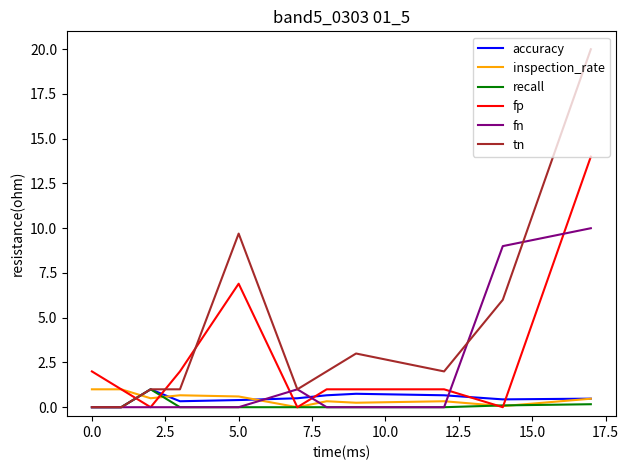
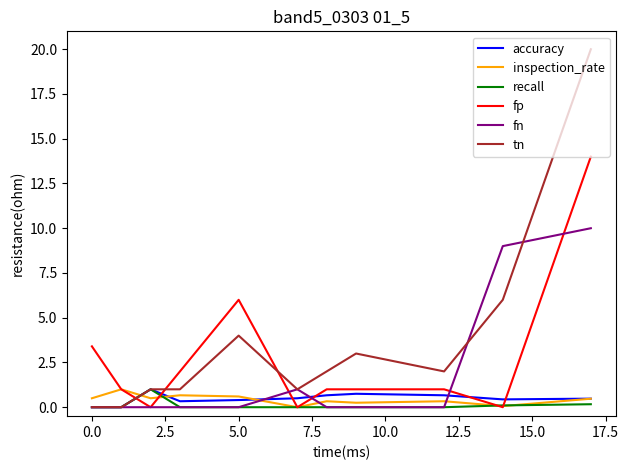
  {
    "accuracy": {
      "5.0": 0.4
    },
    "inspection_rate": {
-     "0.0": 1.0,
+     "0.0": 0.5,
      "5.0": 0.6
    },
    "fp": {
-     "0.0": 2.0,
-     "5.0": 6.9
+     "0.0": 3.4,
+     "5.0": 6.0
    },
    "tn": {
-     "5.0": 9.7
+     "5.0": 4.0
    }
  }
